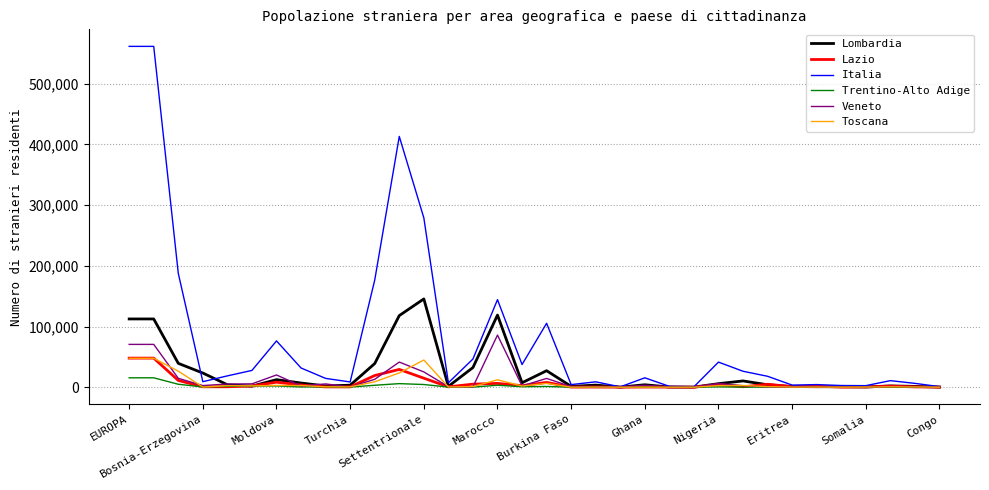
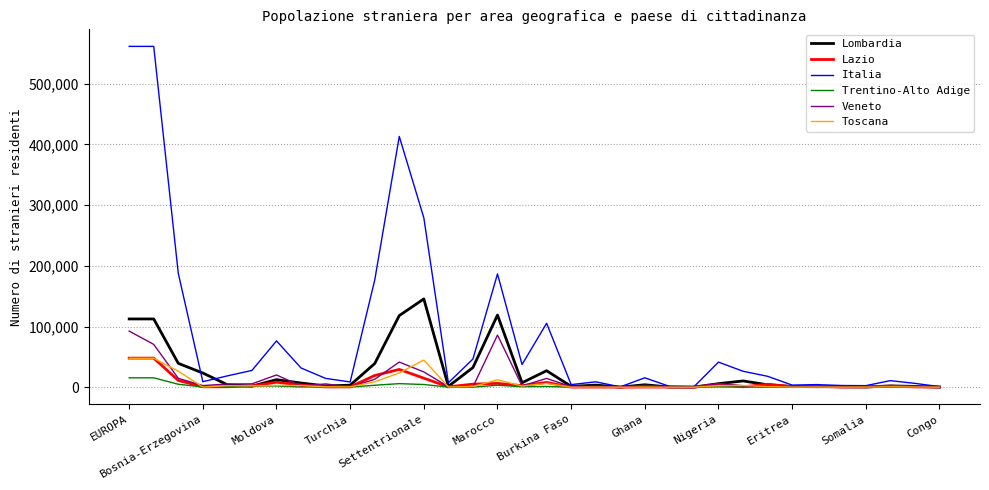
  {
    "Lombardia": {
      "EUROPA": "110,000",
      "Bosnia-Erzegovina": "20,000",
      "Settentrionale": "150,000",
      "Marocco": "120,000"
    },
    "Lazio": {
      "Settentrionale": "10,000"
    },
    "Italia": {
      "EUROPA": "560,000",
      "Bosnia-Erzegovina": "10,000",
      "Moldova": "80,000",
      "Turchia": "10,000",
      "Settentrionale": "280,000",
-     "Marocco": "140,000",
+     "Marocco": "190,000",
      "Ghana": "20,000",
      "Nigeria": "40,000"
    },
    "Trentino-Alto Adige": {
      "EUROPA": "20,000",
      "Settentrionale": "0"
    },
    "Veneto": {
-     "EUROPA": "70,000",
+     "EUROPA": "90,000",
      "Moldova": "20,000",
      "Settentrionale": "30,000",
      "Marocco": "90,000"
    },
    "Toscana": {
      "Settentrionale": "40,000",
      "Marocco": "10,000"
    }
  }
